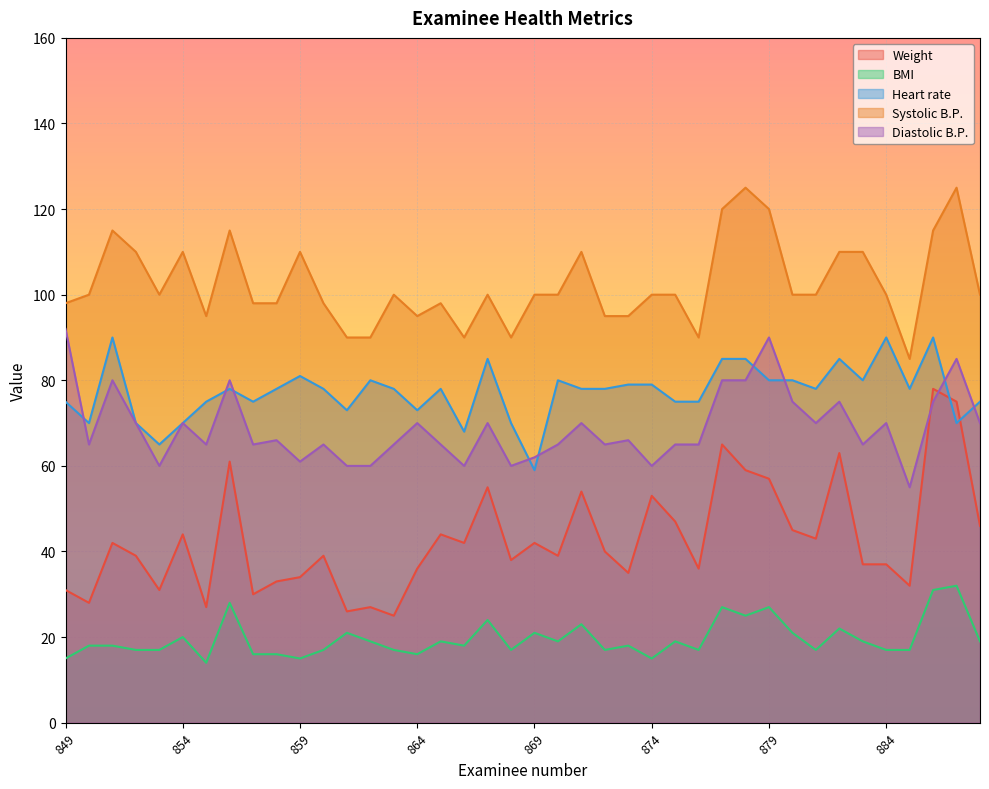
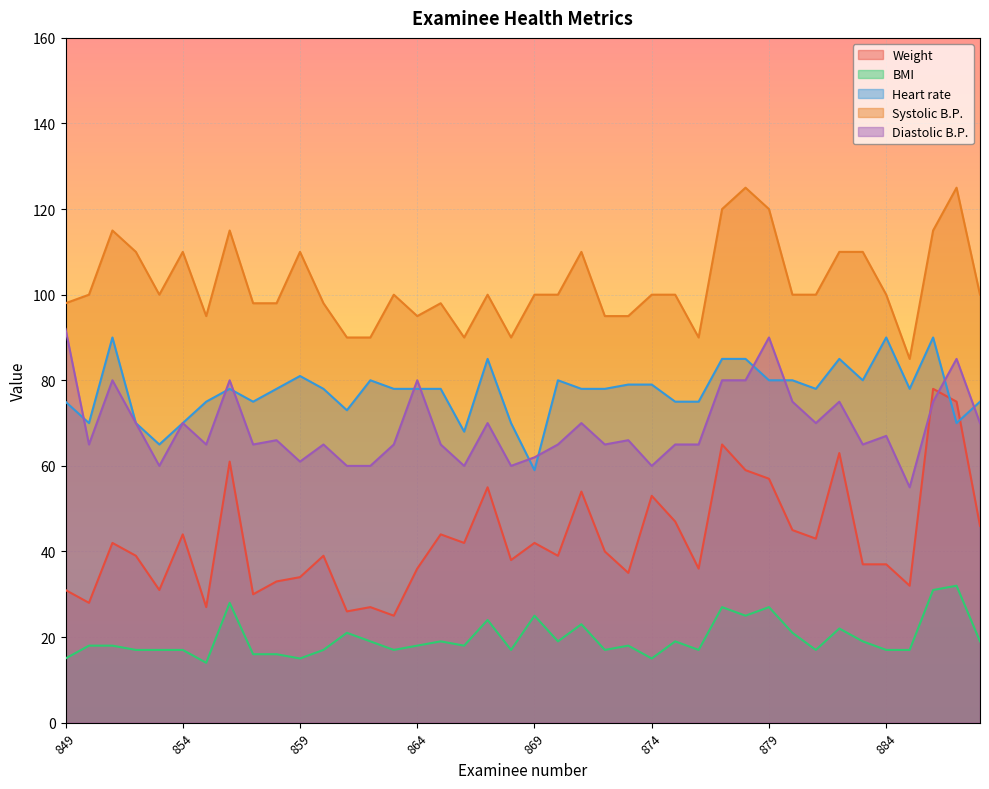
  {
    "BMI": {
      "849": 15,
-     "854": 20,
+     "854": 17,
      "859": 15,
-     "864": 16,
-     "869": 21,
+     "864": 18,
+     "869": 25,
      "874": 15,
      "879": 27,
      "884": 17
    },
    "Heart rate": {
      "849": 75,
      "859": 81,
-     "864": 73,
+     "864": 78,
      "869": 59,
      "874": 79,
      "879": 80,
      "884": 90
    },
    "Diastolic B.P.": {
      "849": 92,
      "859": 61,
-     "864": 70,
+     "864": 80,
      "869": 62,
      "874": 60,
      "879": 90,
-     "884": 70
+     "884": 67
    }
  }
